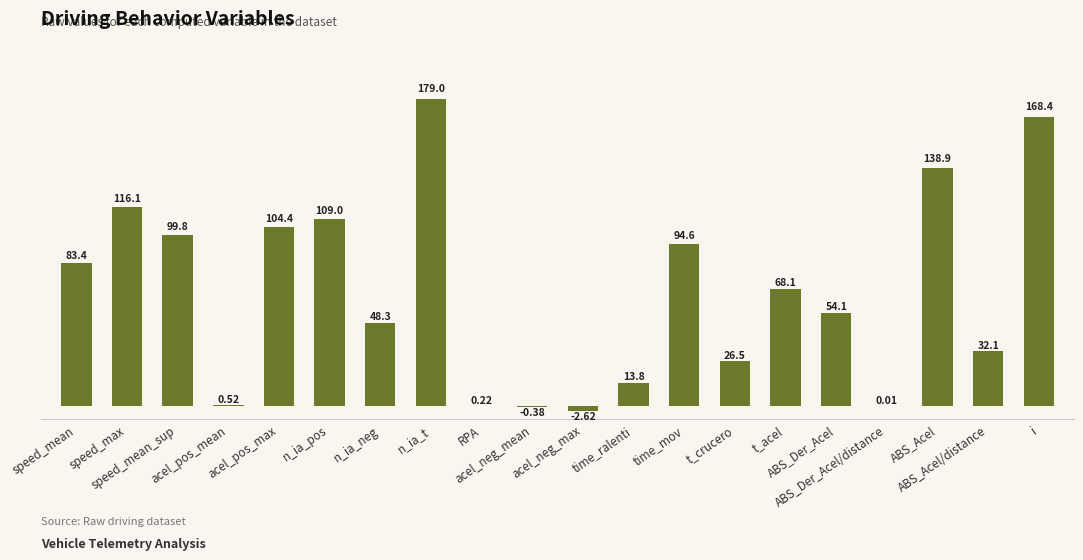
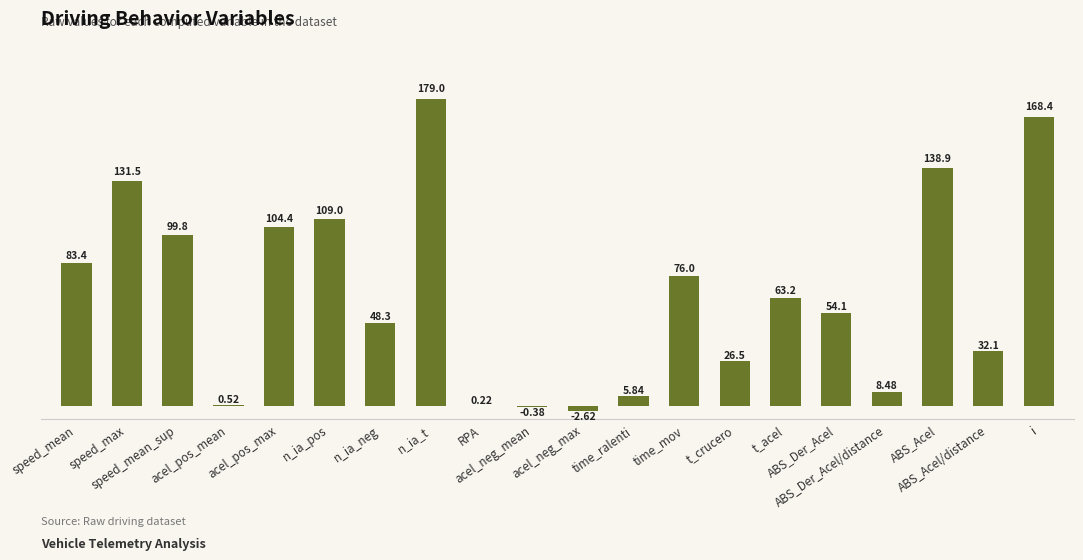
  {
    "speed_mean": 83.4,
-   "speed_max": 116.1,
+   "speed_max": 131.5,
    "speed_mean_sup": 99.8,
    "acel_pos_mean": 0.52,
    "acel_pos_max": 104.4,
    "n_ia_pos": 109.0,
    "n_ia_neg": 48.3,
    "n_ia_t": 179.0,
    "RPA": 0.22,
    "acel_neg_mean": -0.38,
    "acel_neg_max": -2.62,
-   "time_ralenti": 13.8,
-   "time_mov": 94.6,
+   "time_ralenti": 5.84,
+   "time_mov": 76.0,
    "t_crucero": 26.5,
-   "t_acel": 68.1,
+   "t_acel": 63.2,
    "ABS_Der_Acel": 54.1,
-   "ABS_Der_Acel/distance": 0.01,
+   "ABS_Der_Acel/distance": 8.48,
    "ABS_Acel": 138.9,
    "ABS_Acel/distance": 32.1,
    "i": 168.4
  }
